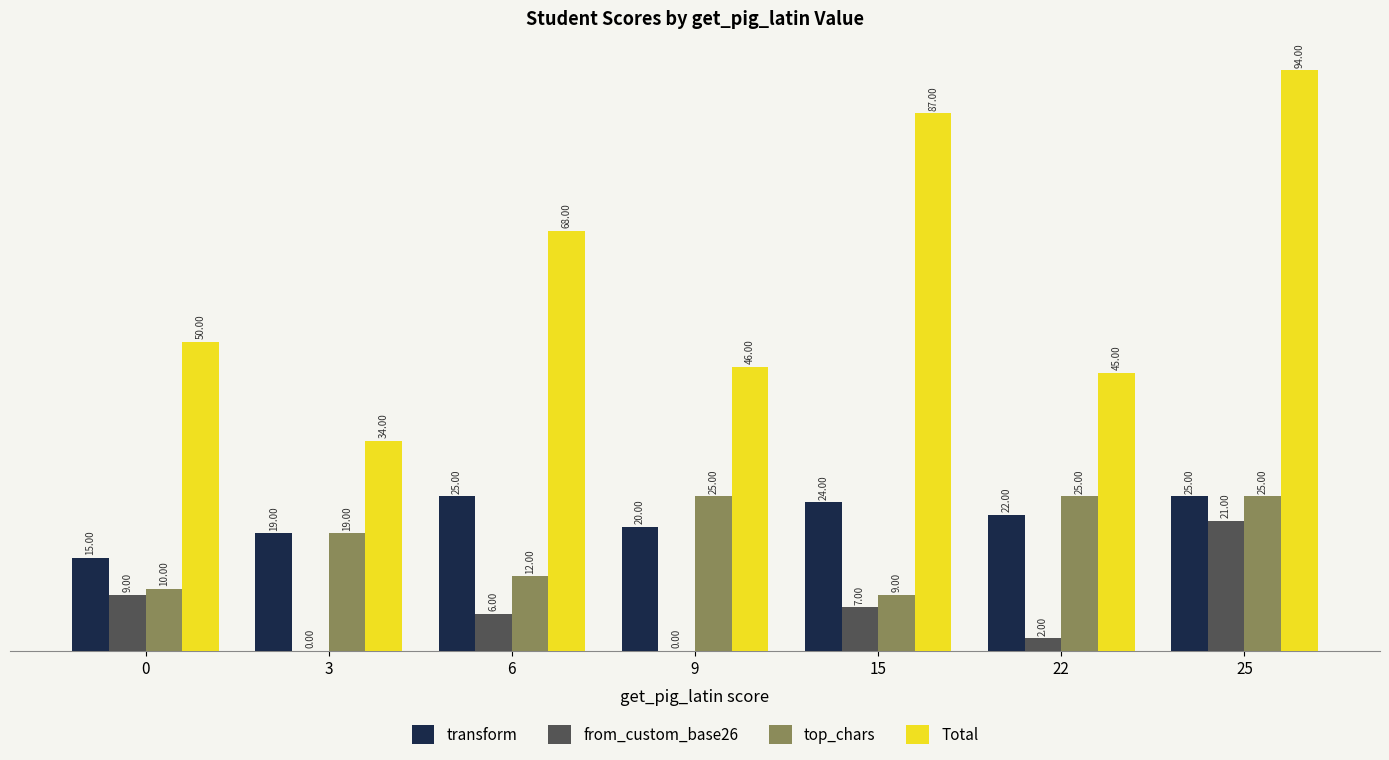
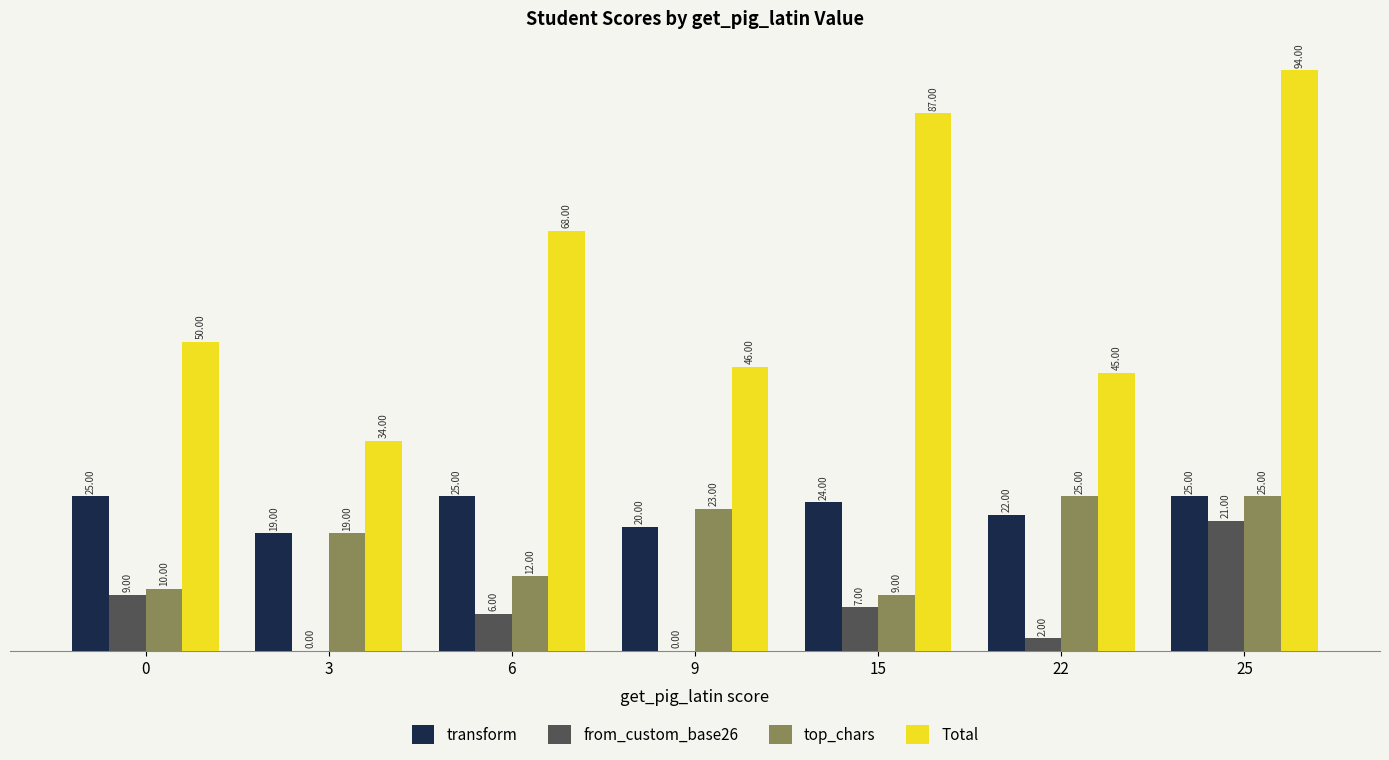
  {
    "transform": {
-     "0": 15.00,
+     "0": 25.00,
      "3": 19.00,
      "6": 25.00,
      "9": 20.00,
      "15": 24.00,
      "22": 22.00,
      "25": 25.00
    },
    "from_custom_base26": {
      "0": 9.00,
      "3": 0.00,
      "6": 6.00,
      "9": 0.00,
      "15": 7.00,
      "22": 2.00,
      "25": 21.00
    },
    "top_chars": {
      "0": 10.00,
      "3": 19.00,
      "6": 12.00,
-     "9": 25.00,
+     "9": 23.00,
      "15": 9.00,
      "22": 25.00,
      "25": 25.00
    },
    "Total": {
      "0": 50.00,
      "3": 34.00,
      "6": 68.00,
      "9": 46.00,
      "15": 87.00,
      "22": 45.00,
      "25": 94.00
    }
  }
